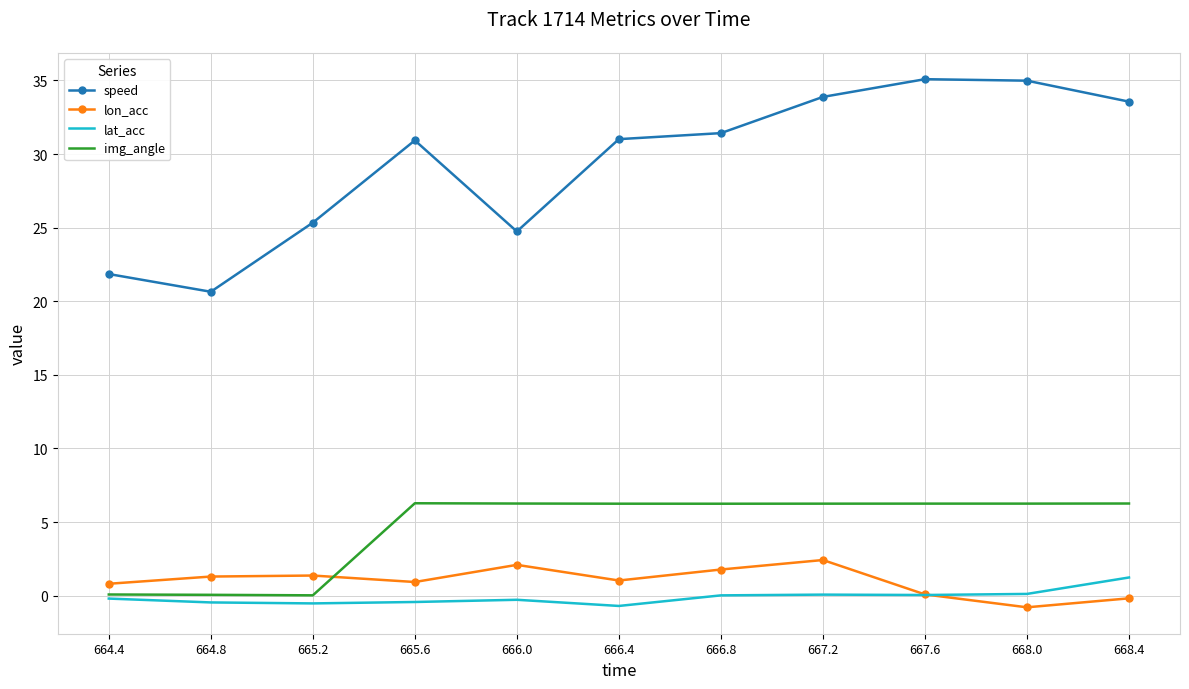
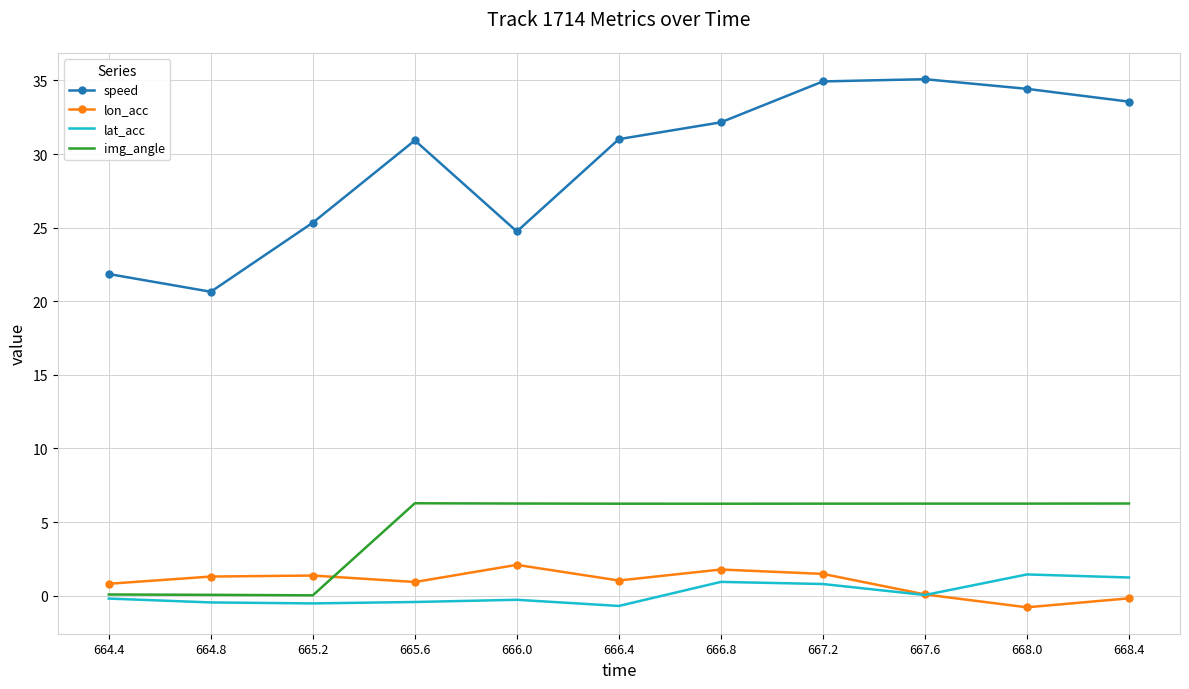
  {
    "speed": {
      "664.4": 21.8,
      "664.8": 20.6,
      "665.2": 25.3,
      "665.6": 30.9,
      "666.0": 24.7,
      "666.4": 31.0,
-     "666.8": 31.4,
-     "667.2": 33.9,
+     "666.8": 32.2,
+     "667.2": 34.9,
      "667.6": 35.1,
-     "668.0": 35.0,
+     "668.0": 34.4,
      "668.4": 33.6
    },
    "lon_acc": {
      "664.4": 0.8,
      "664.8": 1.3,
      "665.2": 1.4,
      "665.6": 0.9,
      "666.0": 2.1,
      "666.4": 1.0,
      "666.8": 1.8,
-     "667.2": 2.4,
+     "667.2": 1.5,
      "668.0": -0.8,
      "668.4": -0.2
    },
    "lat_acc": {
      "664.4": -0.2,
      "664.8": -0.5,
      "665.2": -0.5,
      "665.6": -0.4,
      "666.0": -0.3,
      "666.4": -0.7,
-     "666.8": 0.0,
-     "667.2": 0.1,
-     "668.0": 0.1,
+     "666.8": 0.9,
+     "667.2": 0.8,
+     "668.0": 1.4,
      "668.4": 1.2
    },
    "img_angle": {
      "664.4": 0.1,
      "664.8": 0.1,
      "665.2": 0.0,
      "665.6": 6.3,
      "666.0": 6.3,
      "666.4": 6.2,
      "666.8": 6.2,
      "667.2": 6.2,
      "667.6": 6.2,
      "668.0": 6.2,
      "668.4": 6.3
    }
  }
